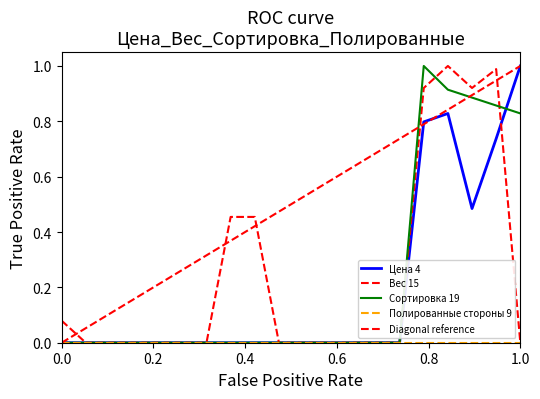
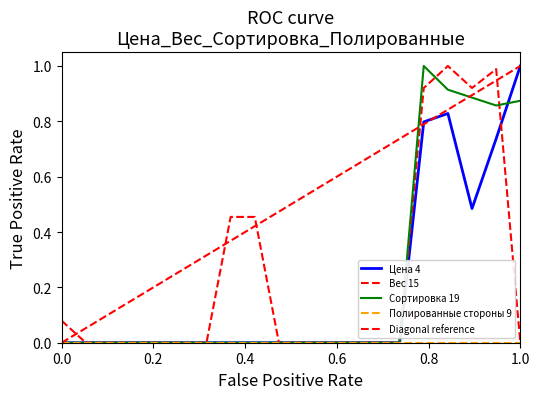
  {
    "Сортировка 19": {
-     "1.0": 0.83
+     "1.0": 0.87
    }
  }
